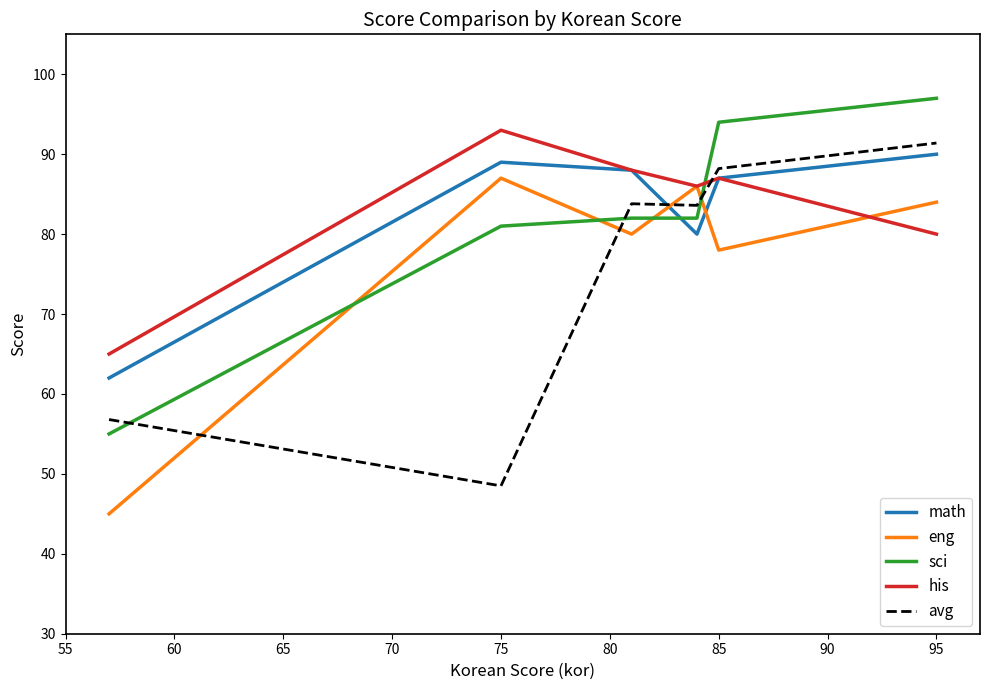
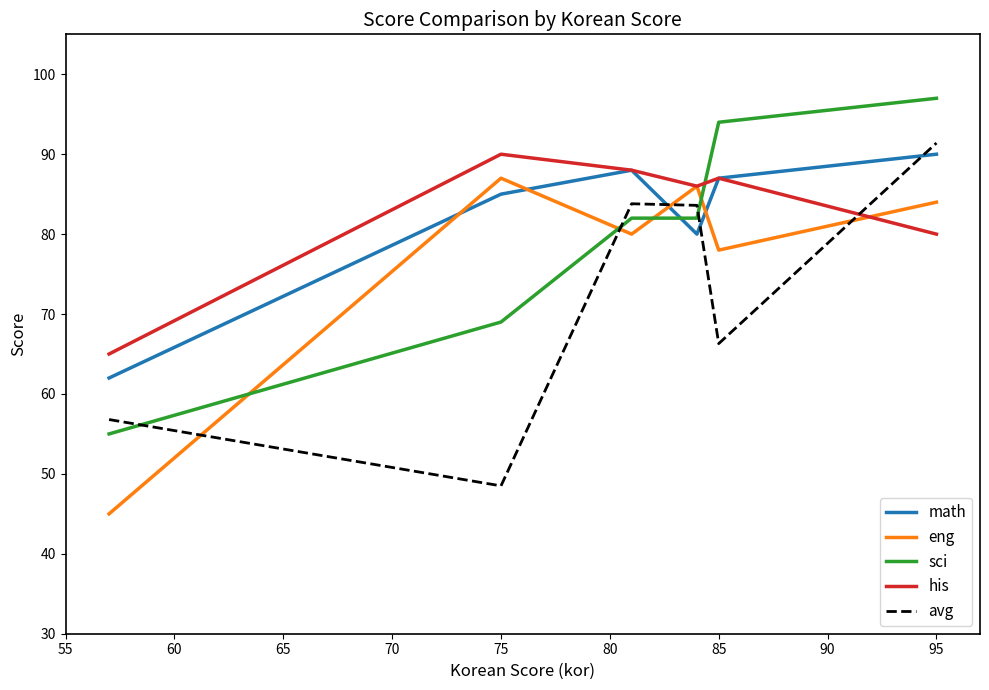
  {
    "math": {
-     "75": 89,
+     "75": 85,
      "95": 90
    },
    "eng": {
      "75": 87,
      "85": 78,
      "95": 84
    },
    "sci": {
-     "75": 81,
+     "75": 69,
      "85": 94,
      "95": 97
    },
    "his": {
-     "75": 93,
+     "75": 90,
      "95": 80
    },
    "avg": {
      "75": 49,
-     "85": 88,
+     "85": 66,
      "95": 91
    }
  }
